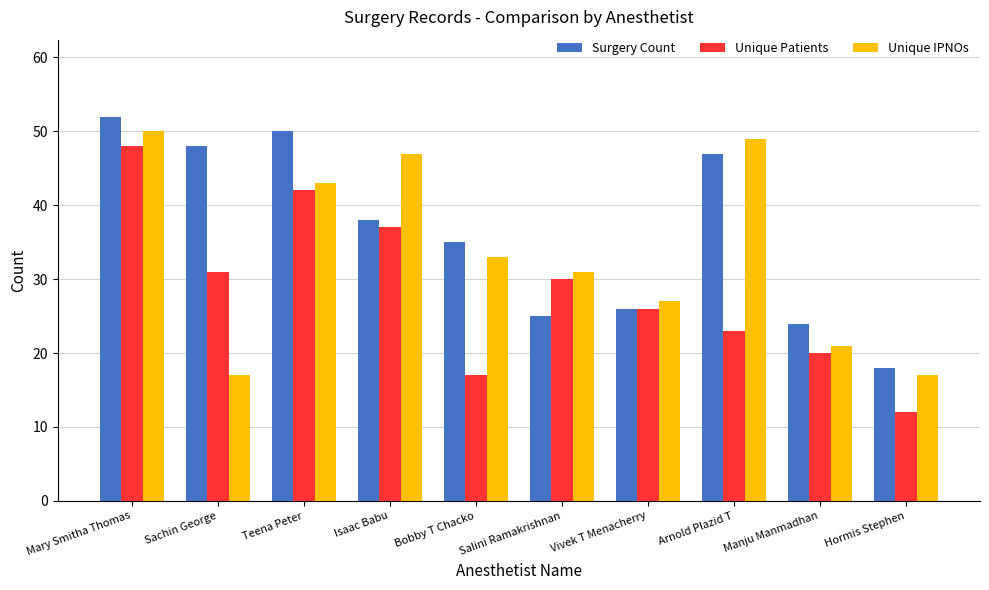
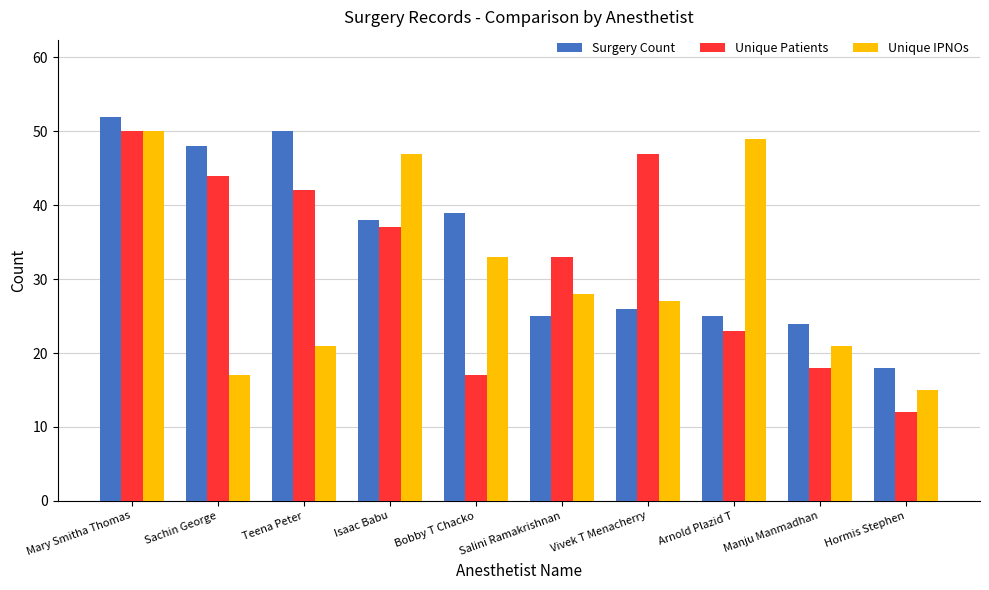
  {
    "Surgery Count": {
      "Mary Smitha Thomas": 52,
      "Sachin George": 48,
      "Teena Peter": 50,
      "Isaac Babu": 38,
-     "Bobby T Chacko": 35,
+     "Bobby T Chacko": 39,
      "Salini Ramakrishnan": 25,
      "Vivek T Menacherry": 26,
-     "Arnold Plazid T": 47,
+     "Arnold Plazid T": 25,
      "Manju Manmadhan": 24,
      "Hormis Stephen": 18
    },
    "Unique Patients": {
-     "Mary Smitha Thomas": 48,
-     "Sachin George": 31,
+     "Mary Smitha Thomas": 50,
+     "Sachin George": 44,
      "Teena Peter": 42,
      "Isaac Babu": 37,
      "Bobby T Chacko": 17,
-     "Salini Ramakrishnan": 30,
-     "Vivek T Menacherry": 26,
+     "Salini Ramakrishnan": 33,
+     "Vivek T Menacherry": 47,
      "Arnold Plazid T": 23,
-     "Manju Manmadhan": 20,
+     "Manju Manmadhan": 18,
      "Hormis Stephen": 12
    },
    "Unique IPNOs": {
      "Mary Smitha Thomas": 50,
      "Sachin George": 17,
-     "Teena Peter": 43,
+     "Teena Peter": 21,
      "Isaac Babu": 47,
      "Bobby T Chacko": 33,
-     "Salini Ramakrishnan": 31,
+     "Salini Ramakrishnan": 28,
      "Vivek T Menacherry": 27,
      "Arnold Plazid T": 49,
      "Manju Manmadhan": 21,
-     "Hormis Stephen": 17
+     "Hormis Stephen": 15
    }
  }
